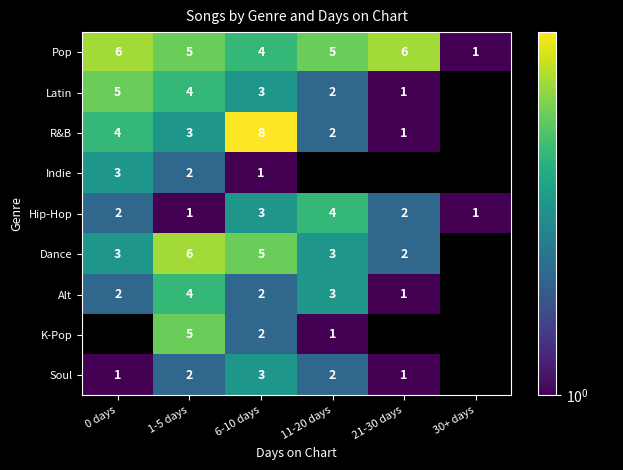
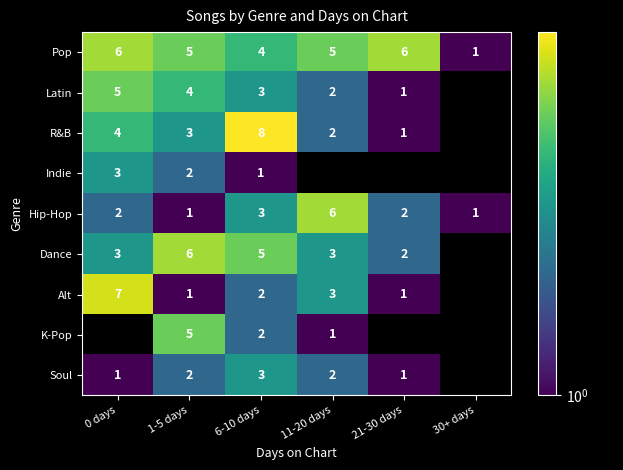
  {
    "Pop": {
      "0 days": 6,
      "1-5 days": 5,
      "6-10 days": 4,
      "11-20 days": 5,
      "21-30 days": 6,
      "30+ days": 1
    },
    "Latin": {
      "0 days": 5,
      "1-5 days": 4,
      "6-10 days": 3,
      "11-20 days": 2,
      "21-30 days": 1
    },
    "R&B": {
      "0 days": 4,
      "1-5 days": 3,
      "6-10 days": 8,
      "11-20 days": 2,
      "21-30 days": 1
    },
    "Indie": {
      "0 days": 3,
      "1-5 days": 2,
      "6-10 days": 1
    },
    "Hip-Hop": {
      "0 days": 2,
      "1-5 days": 1,
      "6-10 days": 3,
-     "11-20 days": 4,
+     "11-20 days": 6,
      "21-30 days": 2,
      "30+ days": 1
    },
    "Dance": {
      "0 days": 3,
      "1-5 days": 6,
      "6-10 days": 5,
      "11-20 days": 3,
      "21-30 days": 2
    },
    "Alt": {
-     "0 days": 2,
-     "1-5 days": 4,
+     "0 days": 7,
+     "1-5 days": 1,
      "6-10 days": 2,
      "11-20 days": 3,
      "21-30 days": 1
    },
    "K-Pop": {
      "1-5 days": 5,
      "6-10 days": 2,
      "11-20 days": 1
    },
    "Soul": {
      "0 days": 1,
      "1-5 days": 2,
      "6-10 days": 3,
      "11-20 days": 2,
      "21-30 days": 1
    }
  }
